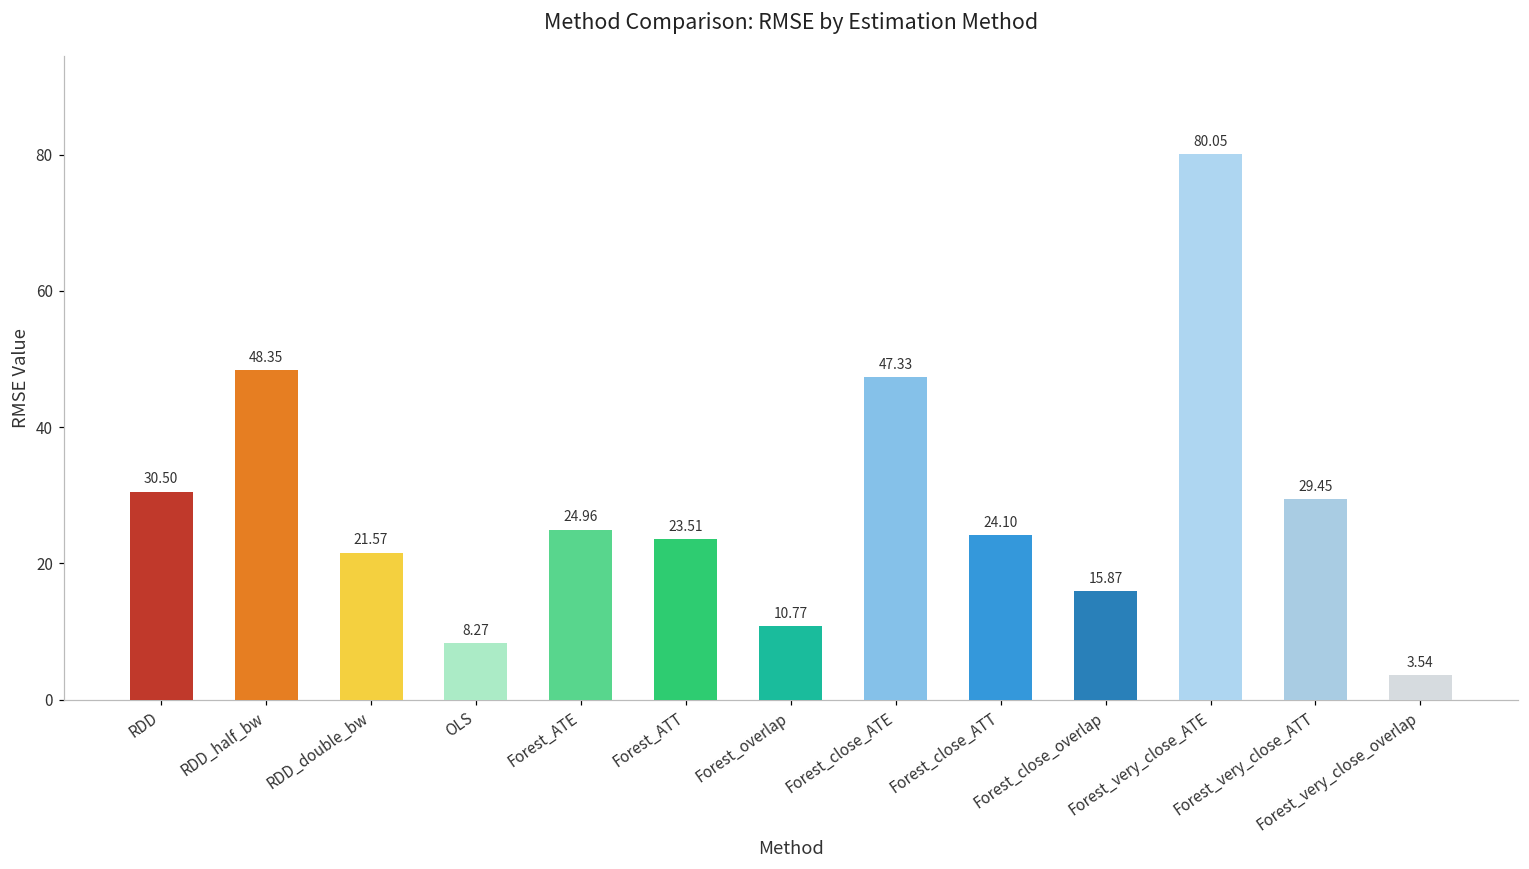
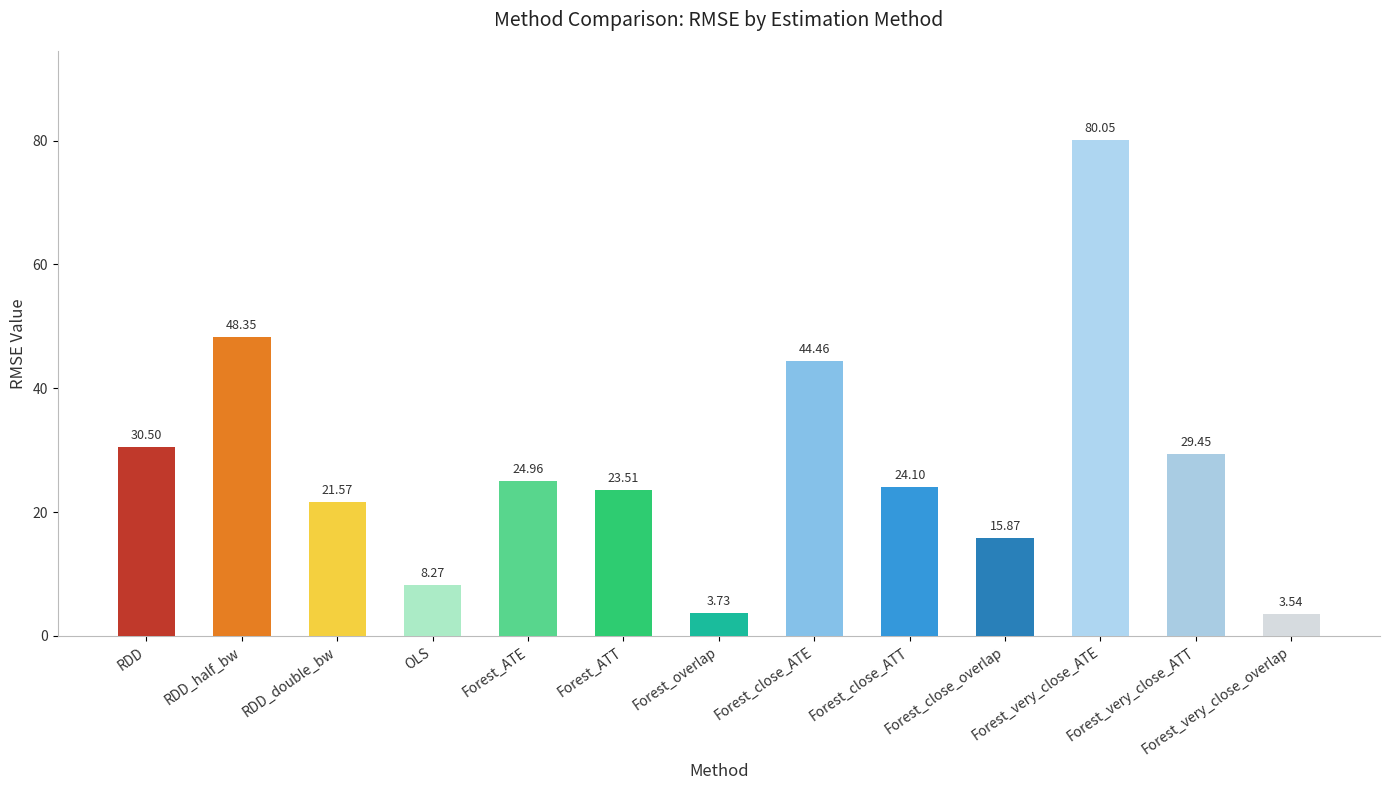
  {
    "RDD": 30.50,
    "RDD_half_bw": 48.35,
    "RDD_double_bw": 21.57,
    "OLS": 8.27,
    "Forest_ATE": 24.96,
    "Forest_ATT": 23.51,
-   "Forest_overlap": 10.77,
-   "Forest_close_ATE": 47.33,
+   "Forest_overlap": 3.73,
+   "Forest_close_ATE": 44.46,
    "Forest_close_ATT": 24.10,
    "Forest_close_overlap": 15.87,
    "Forest_very_close_ATE": 80.05,
    "Forest_very_close_ATT": 29.45,
    "Forest_very_close_overlap": 3.54
  }
